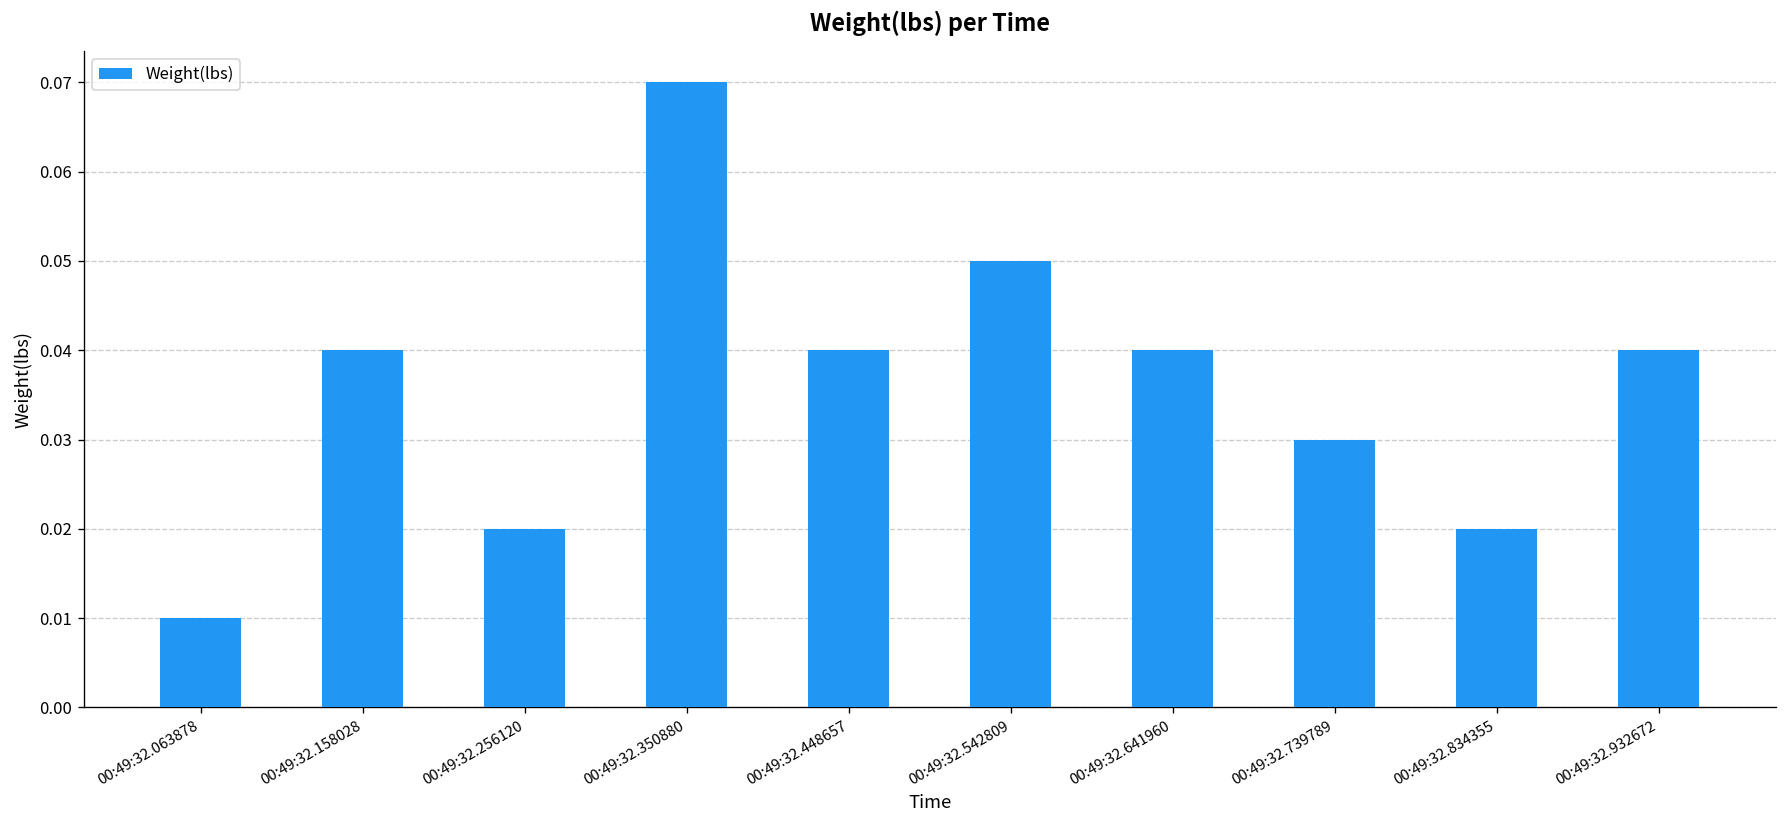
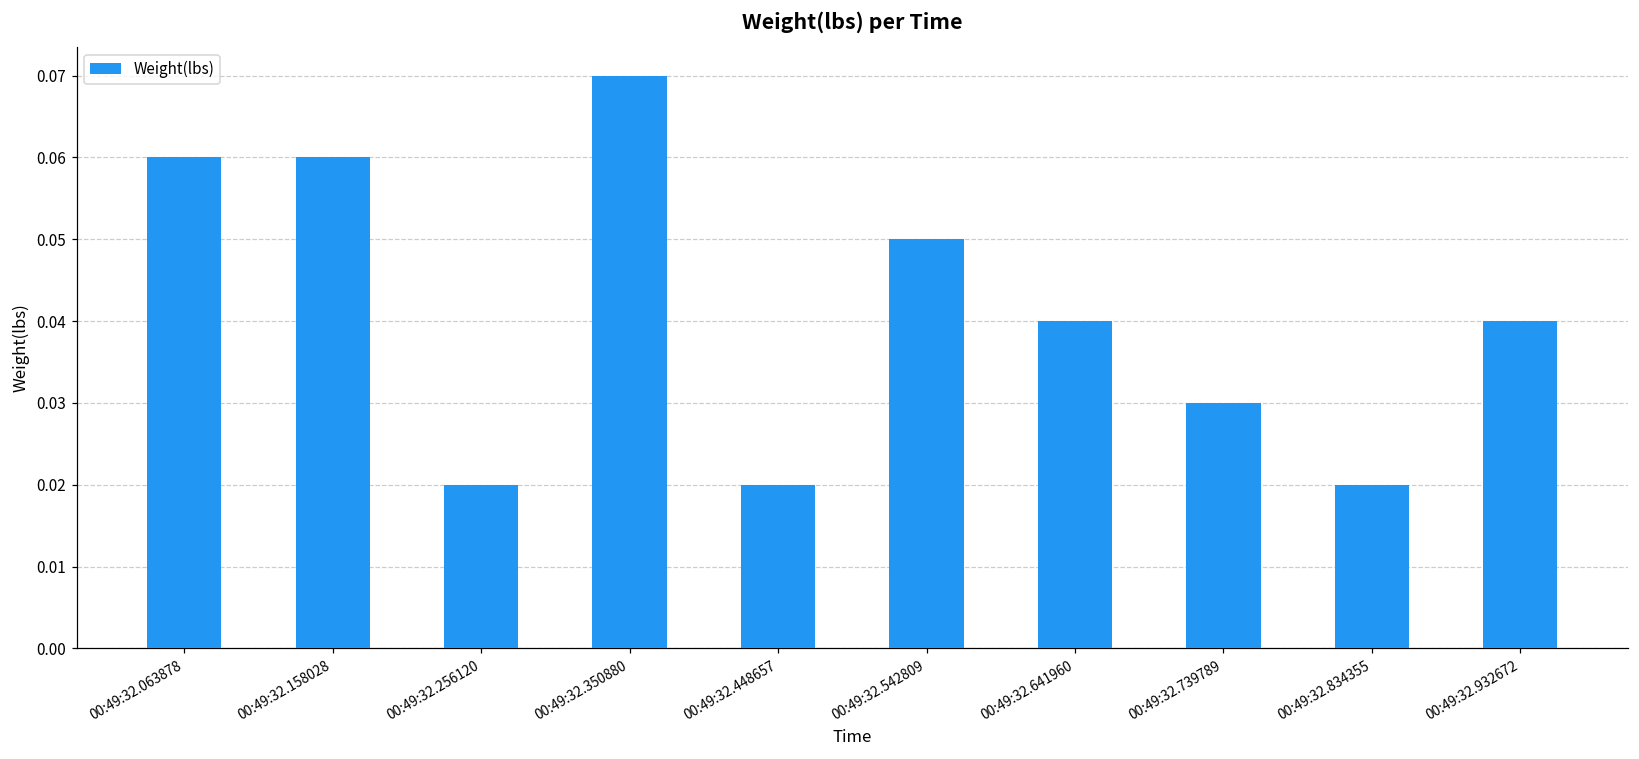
  {
-   "00:49:32.063878": 0.01,
-   "00:49:32.158028": 0.04,
+   "00:49:32.063878": 0.06,
+   "00:49:32.158028": 0.06,
    "00:49:32.256120": 0.02,
    "00:49:32.350880": 0.07,
-   "00:49:32.448657": 0.04,
+   "00:49:32.448657": 0.02,
    "00:49:32.542809": 0.05,
    "00:49:32.641960": 0.04,
    "00:49:32.739789": 0.03,
    "00:49:32.834355": 0.02,
    "00:49:32.932672": 0.04
  }
